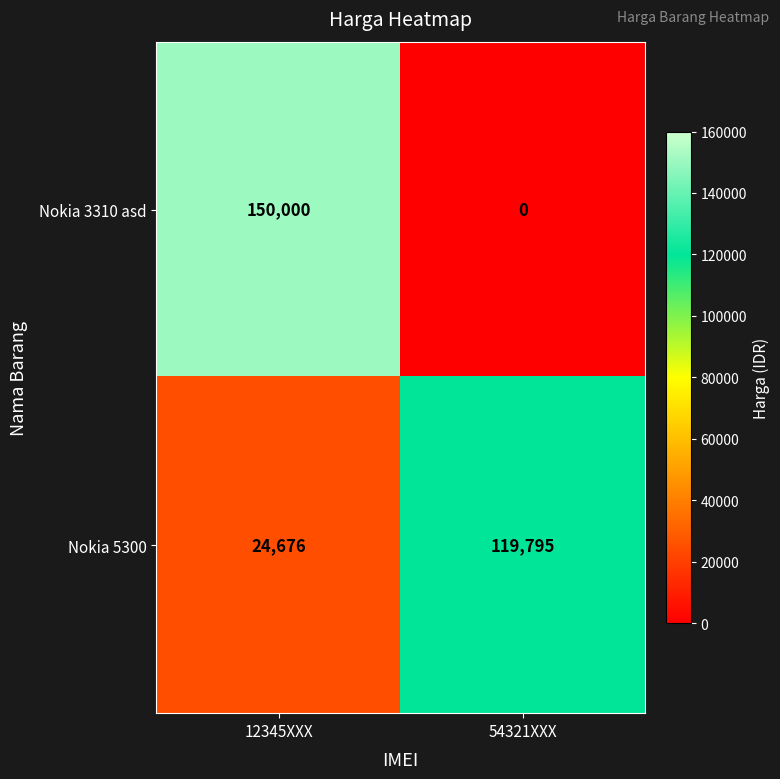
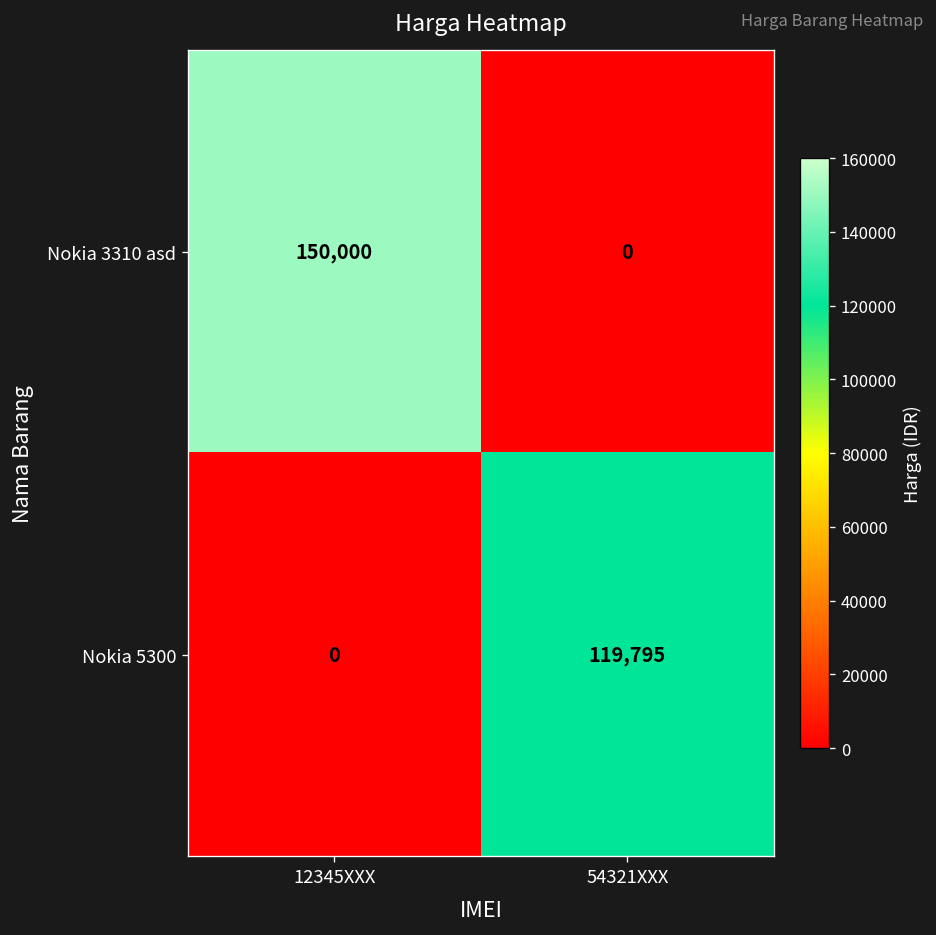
  {
    "Nokia 3310 asd": {
      "12345XXX": "150,000",
      "54321XXX": "0"
    },
    "Nokia 5300": {
-     "12345XXX": "24,676",
+     "12345XXX": "0",
      "54321XXX": "119,795"
    }
  }
